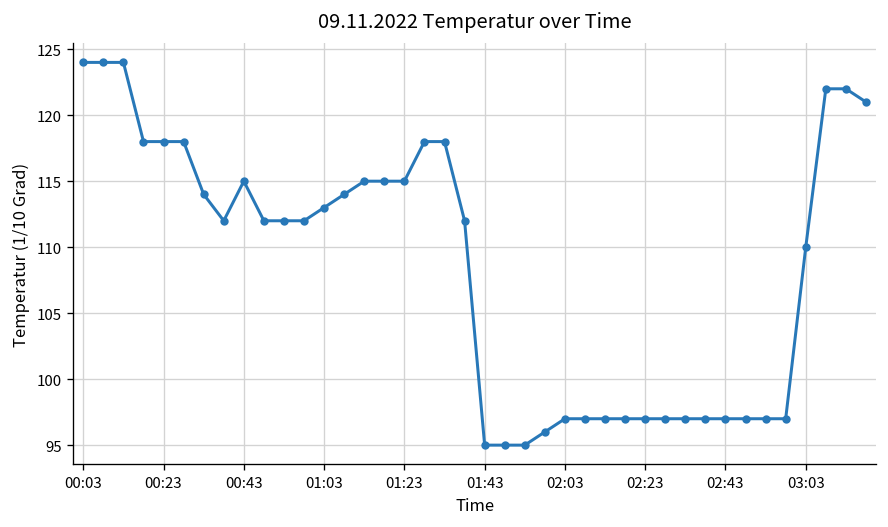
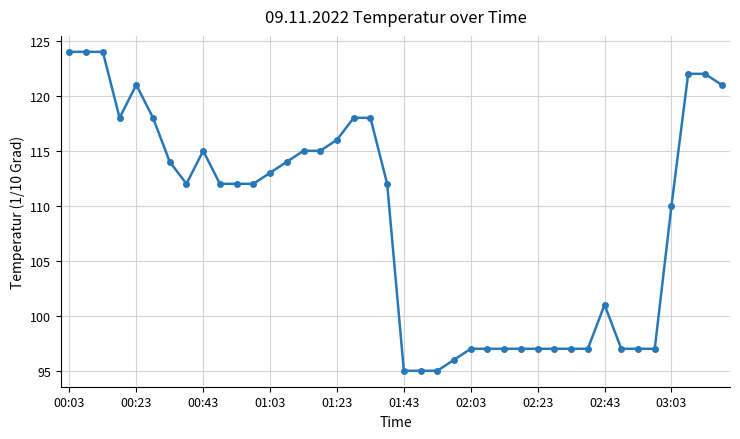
  {
    "00:03": 124,
-   "00:23": 118,
+   "00:23": 121,
    "00:43": 115,
    "01:03": 113,
-   "01:23": 115,
+   "01:23": 116,
    "01:43": 95,
    "02:03": 97,
    "02:23": 97,
-   "02:43": 97,
+   "02:43": 101,
    "03:03": 110
  }
